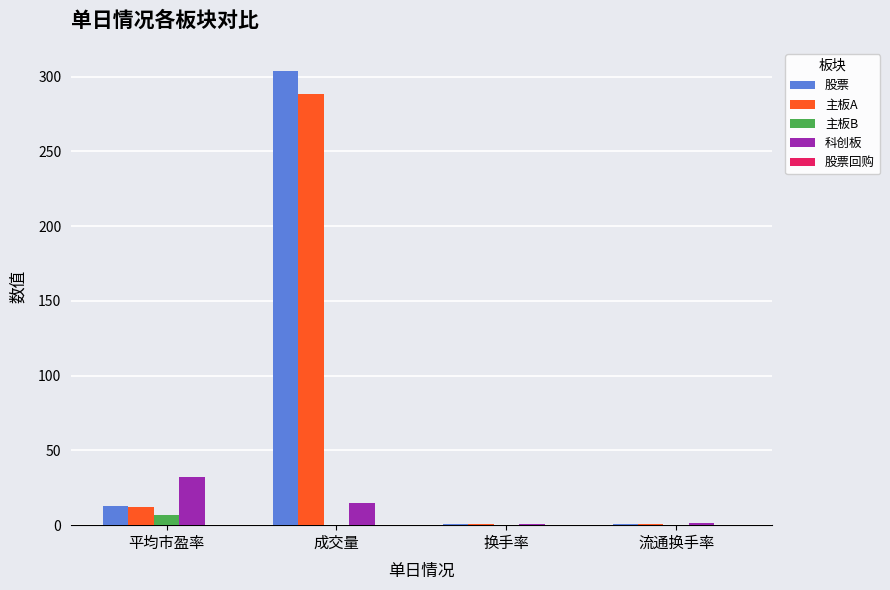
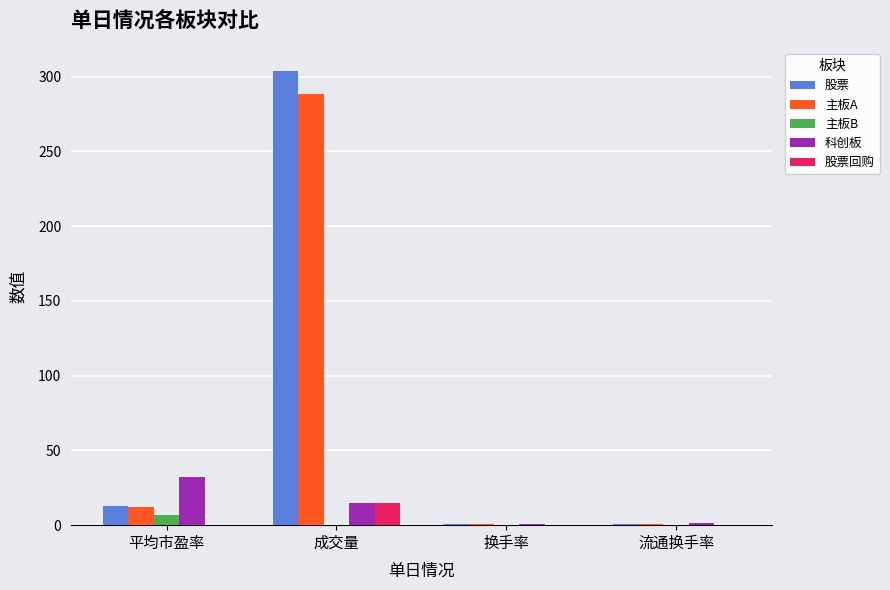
  {
    "股票": {
      "平均市盈率": 13,
      "成交量": 304
    },
    "主板A": {
      "平均市盈率": 12,
      "成交量": 289
    },
    "主板B": {
      "平均市盈率": 7
    },
    "科创板": {
      "平均市盈率": 32,
      "成交量": 15
    },
    "股票回购": {
      "平均市盈率": 0,
-     "成交量": 0,
+     "成交量": 15,
      "换手率": 0,
      "流通换手率": 0
    }
  }
